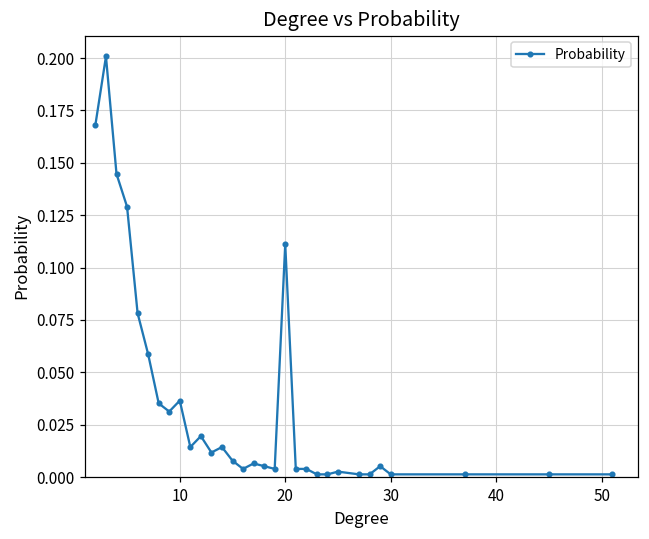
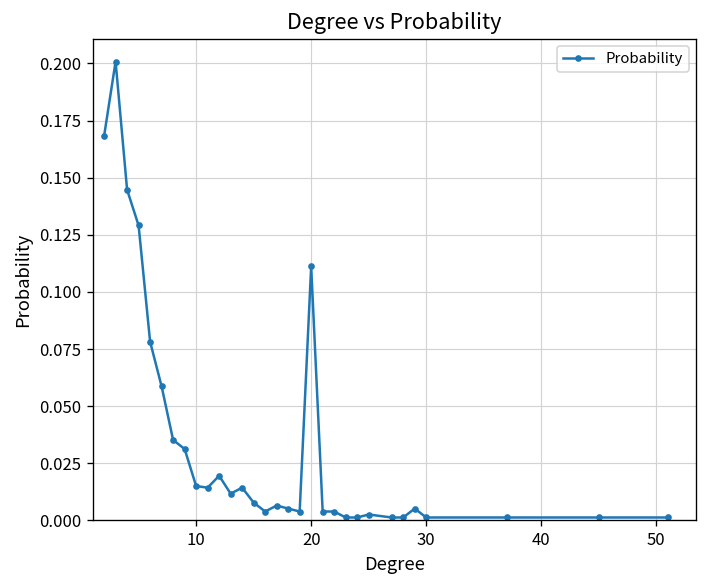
  {
-   "10": 0.037,
+   "10": 0.015,
    "20": 0.111,
    "30": 0.001
  }
